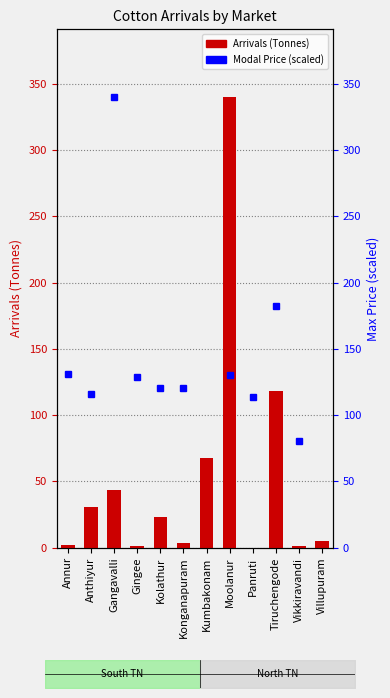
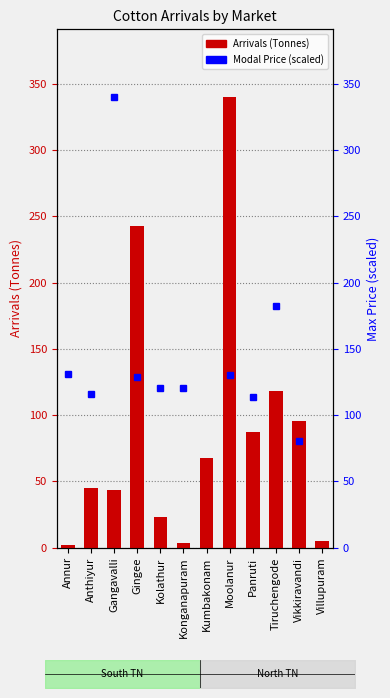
  {
    "Arrivals (Tonnes)": {
      "Annur": 2,
-     "Anthiyur": 31,
+     "Anthiyur": 45,
      "Gangavalli": 44,
-     "Gingee": 1,
+     "Gingee": 243,
      "Kolathur": 23,
      "Konganapuram": 4,
      "Kumbakonam": 68,
      "Moolanur": 340,
-     "Panruti": 0,
+     "Panruti": 87,
      "Tiruchengode": 118,
-     "Vikkiravandi": 1,
+     "Vikkiravandi": 96,
      "Villupuram": 5
    }
  }
